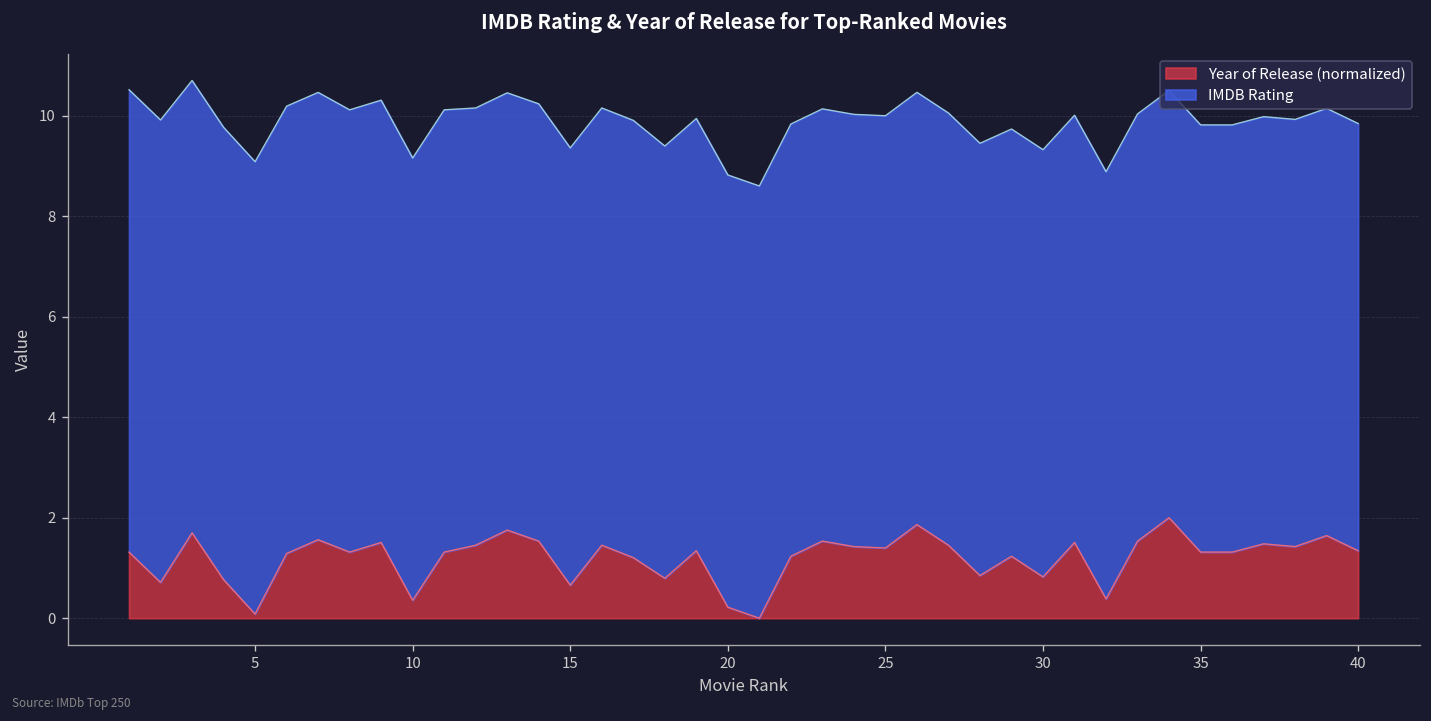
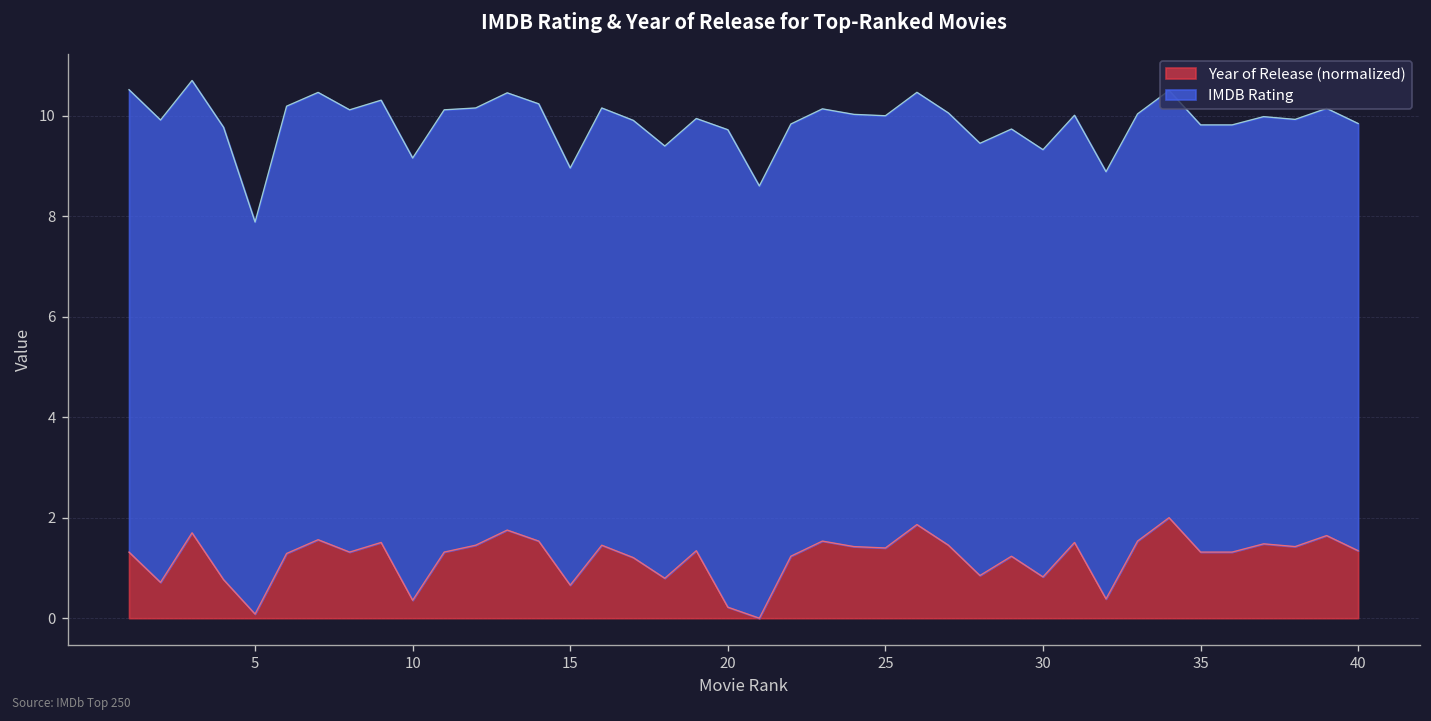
  {
    "Year of Release (normalized)": {
      "5": 0.1,
      "10": 0.4,
      "15": 0.7,
      "20": 0.2,
      "25": 1.4,
      "30": 0.8,
      "35": 1.3,
      "40": 1.3
    },
    "IMDB Rating": {
-     "5": 9.0,
+     "5": 7.8,
      "10": 8.8,
-     "15": 8.7,
-     "20": 8.6,
+     "15": 8.3,
+     "20": 9.5,
      "25": 8.6,
      "30": 8.5,
      "35": 8.5,
      "40": 8.5
    }
  }
